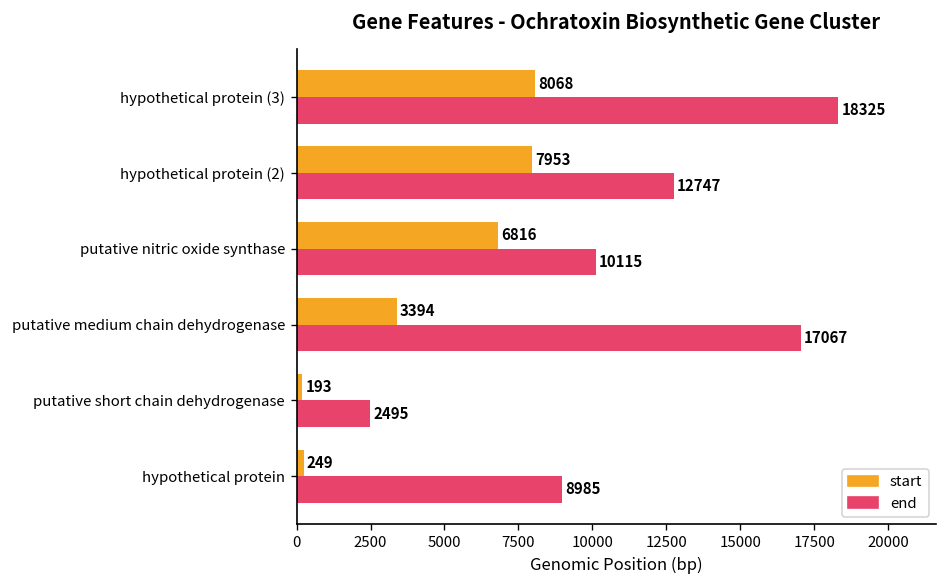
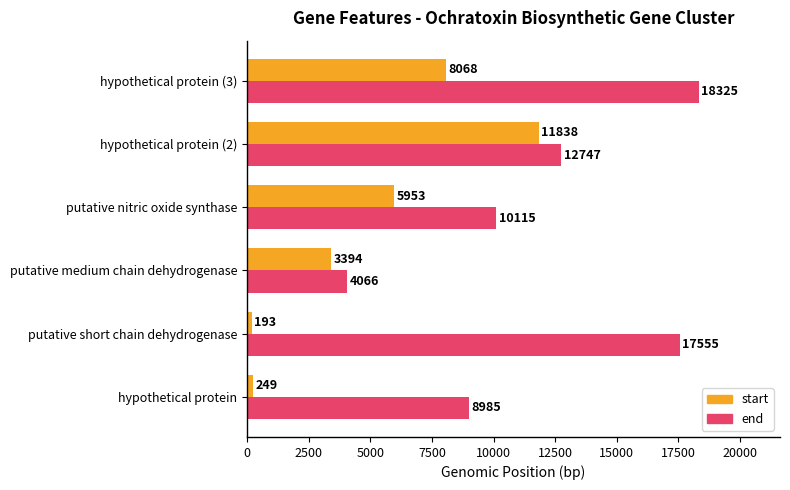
  {
    "start": {
      "hypothetical protein (3)": 8068,
-     "hypothetical protein (2)": 7953,
-     "putative nitric oxide synthase": 6816,
+     "hypothetical protein (2)": 11838,
+     "putative nitric oxide synthase": 5953,
      "putative medium chain dehydrogenase": 3394,
      "putative short chain dehydrogenase": 193,
      "hypothetical protein": 249
    },
    "end": {
      "hypothetical protein (3)": 18325,
      "hypothetical protein (2)": 12747,
      "putative nitric oxide synthase": 10115,
-     "putative medium chain dehydrogenase": 17067,
-     "putative short chain dehydrogenase": 2495,
+     "putative medium chain dehydrogenase": 4066,
+     "putative short chain dehydrogenase": 17555,
      "hypothetical protein": 8985
    }
  }
